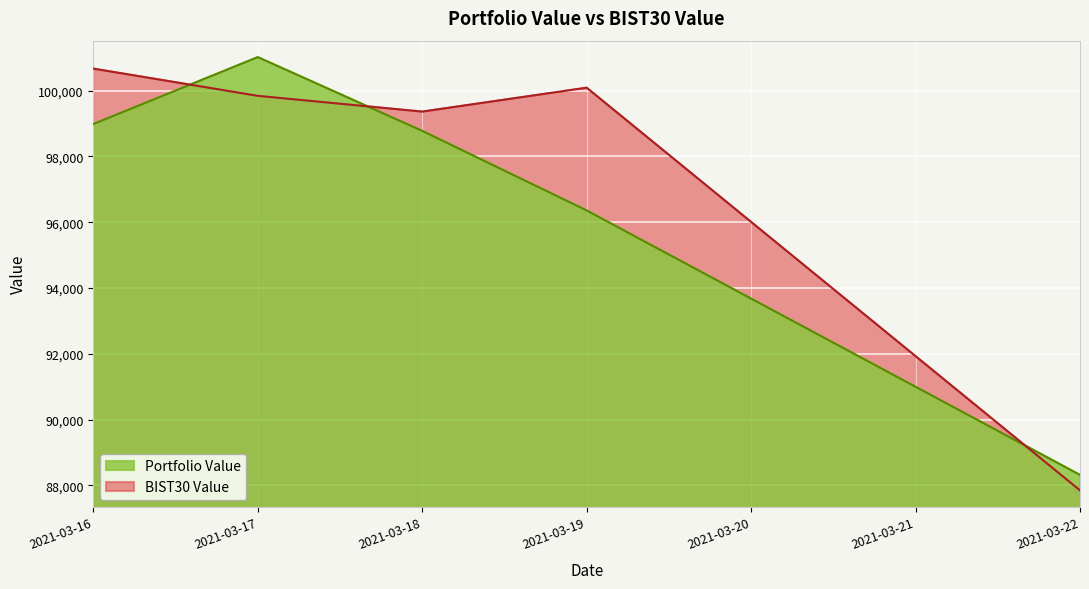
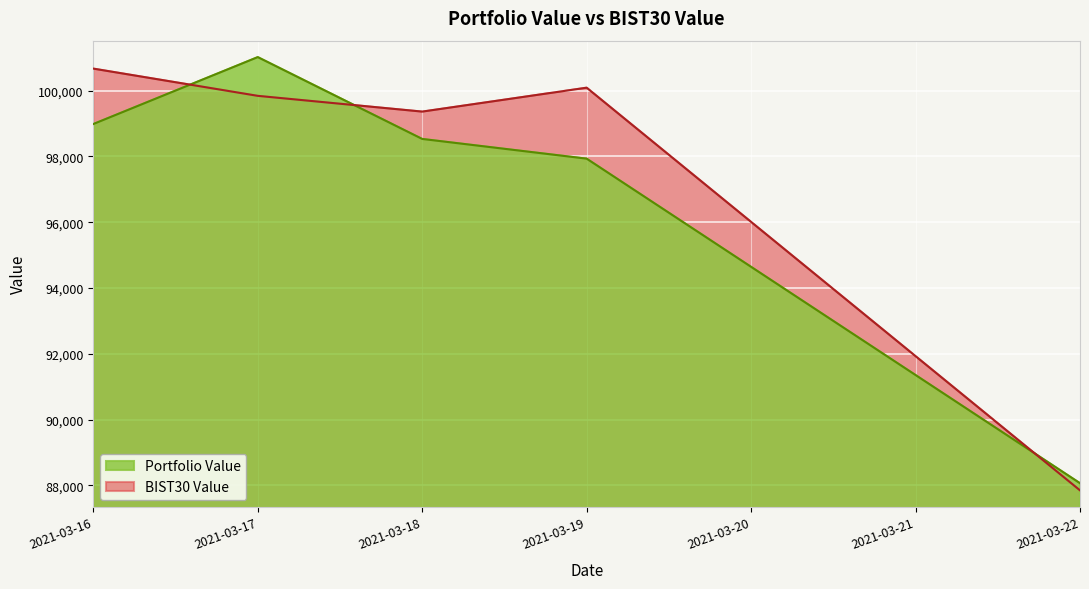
  {
    "Portfolio Value": {
      "2021-03-16": "99,000",
      "2021-03-17": "101,000",
-     "2021-03-18": "98,800",
-     "2021-03-19": "96,400",
-     "2021-03-22": "88,300"
+     "2021-03-18": "98,500",
+     "2021-03-19": "97,900",
+     "2021-03-22": "88,100"
    },
    "BIST30 Value": {
      "2021-03-16": "100,700",
      "2021-03-17": "99,800",
      "2021-03-18": "99,400",
      "2021-03-19": "100,100",
      "2021-03-22": "87,800"
    }
  }
